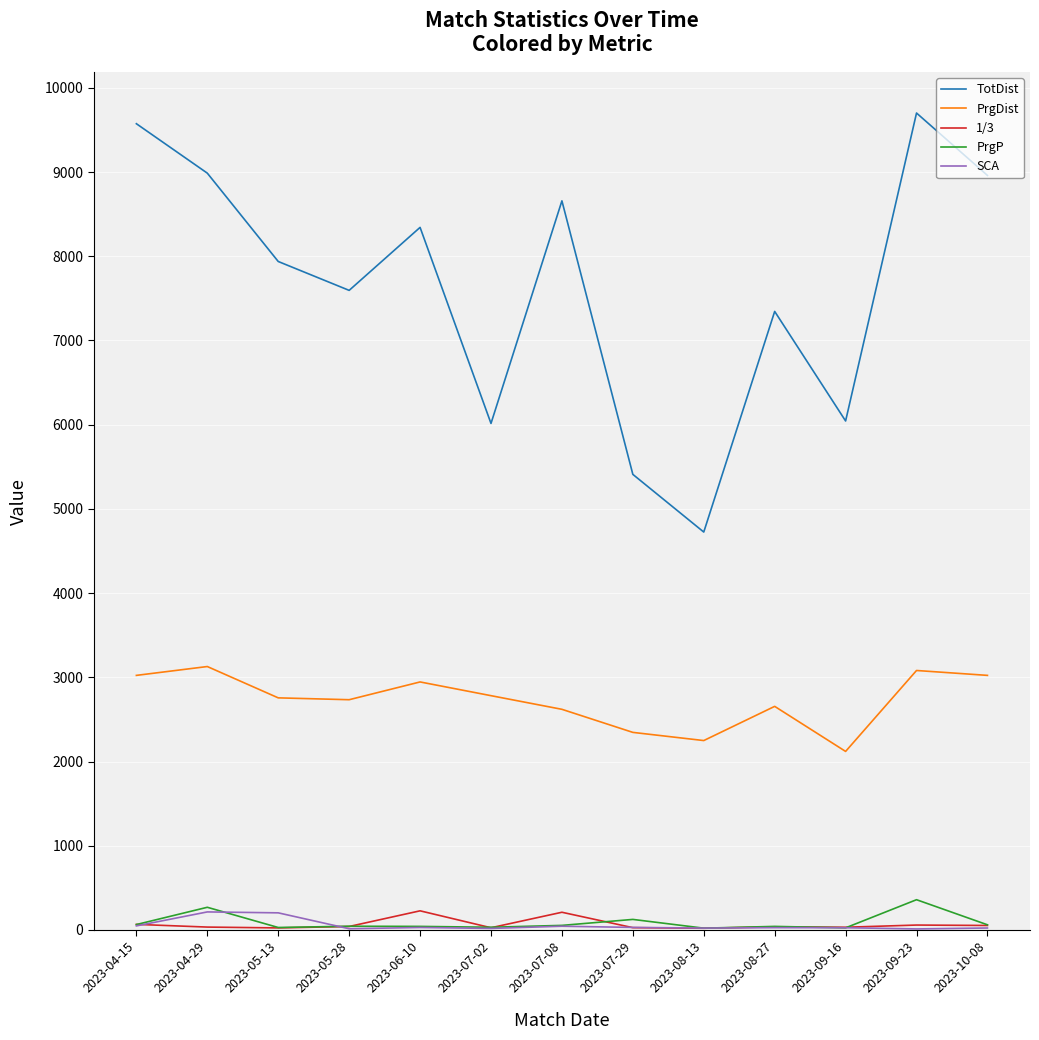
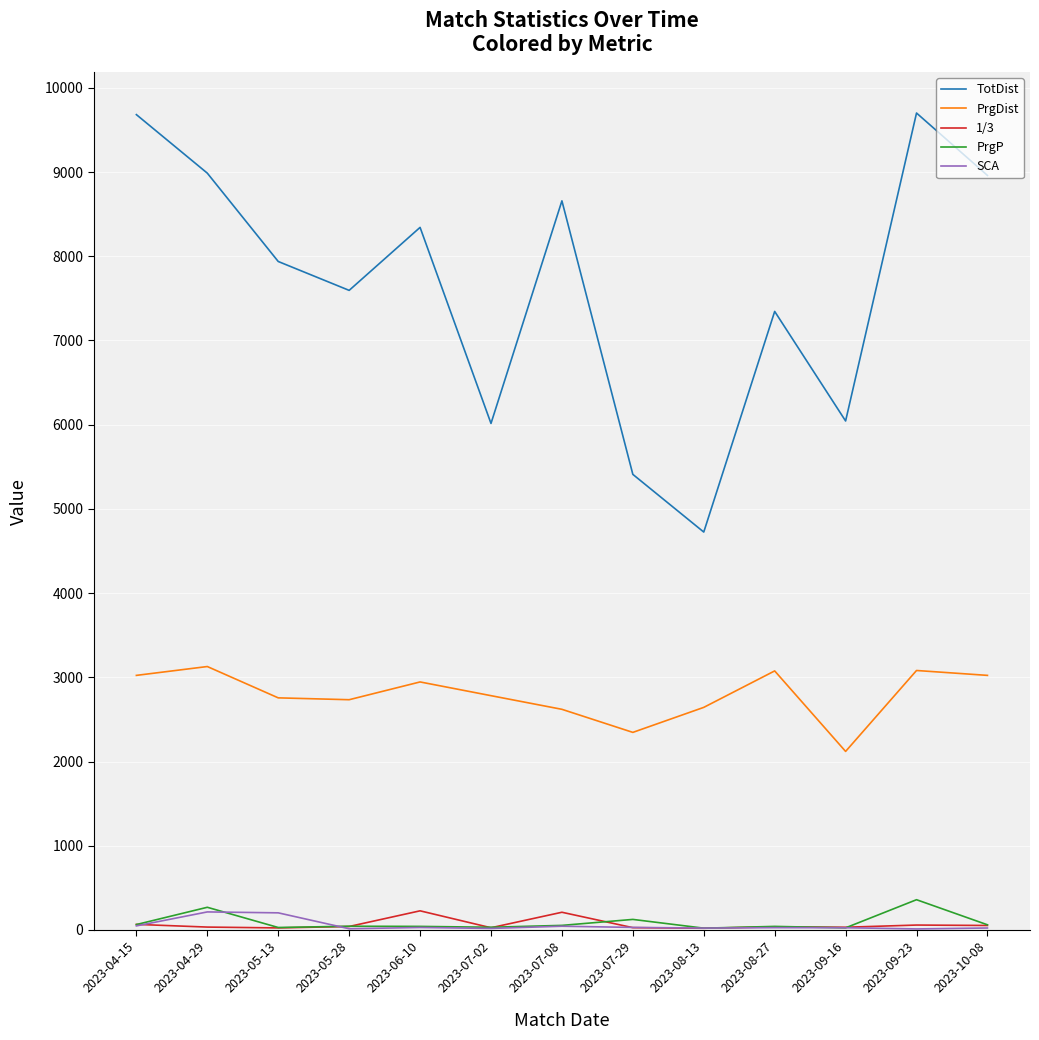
  {
    "TotDist": {
-     "2023-04-15": 9600,
+     "2023-04-15": 9700,
      "2023-04-29": 9000,
      "2023-05-13": 7900,
      "2023-05-28": 7600,
      "2023-06-10": 8300,
      "2023-07-02": 6000,
      "2023-07-08": 8700,
      "2023-07-29": 5400,
      "2023-08-13": 4700,
      "2023-08-27": 7300,
      "2023-09-16": 6000,
      "2023-09-23": 9700
    },
    "PrgDist": {
      "2023-04-15": 3000,
      "2023-04-29": 3100,
      "2023-05-13": 2800,
      "2023-05-28": 2700,
      "2023-06-10": 2900,
      "2023-07-02": 2800,
      "2023-07-08": 2600,
      "2023-07-29": 2300,
-     "2023-08-13": 2200,
-     "2023-08-27": 2700,
+     "2023-08-13": 2600,
+     "2023-08-27": 3100,
      "2023-09-16": 2100,
      "2023-09-23": 3100,
      "2023-10-08": 3000
    },
    "1/3": {
      "2023-04-29": 0,
      "2023-06-10": 200,
      "2023-07-08": 200,
      "2023-09-23": 100
    },
    "PrgP": {
      "2023-04-29": 300,
      "2023-07-29": 100,
      "2023-09-23": 400
    },
    "SCA": {
      "2023-04-29": 200,
      "2023-05-13": 200,
      "2023-09-23": 0
    }
  }
